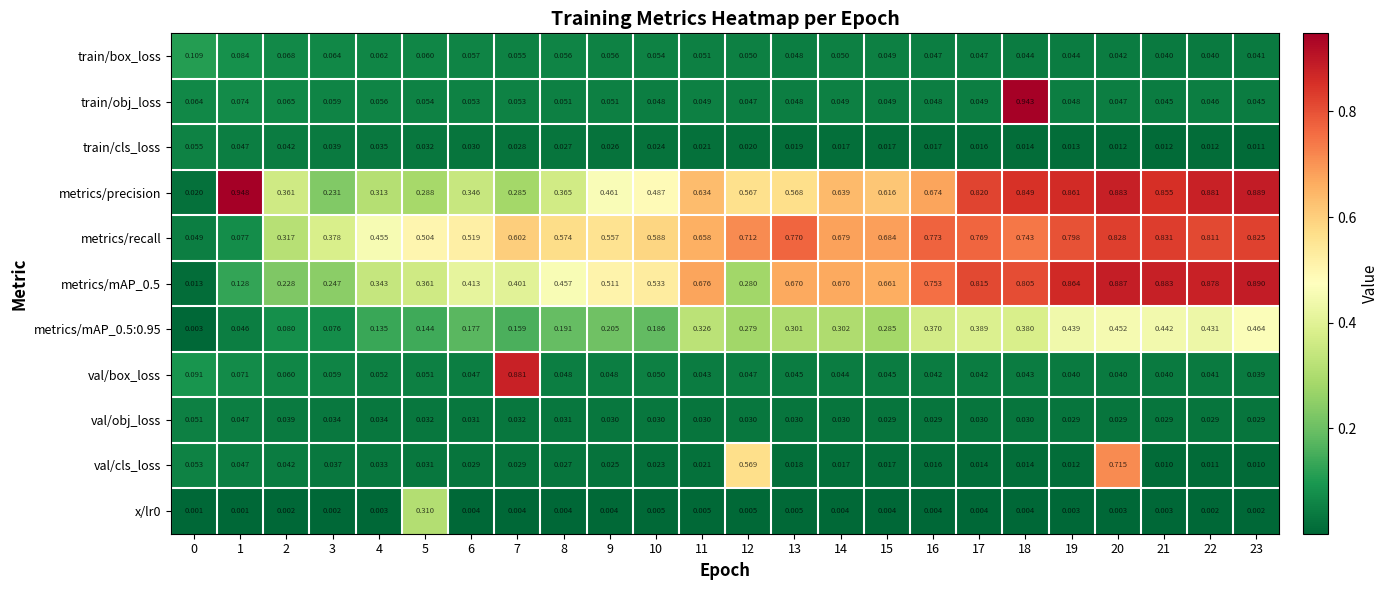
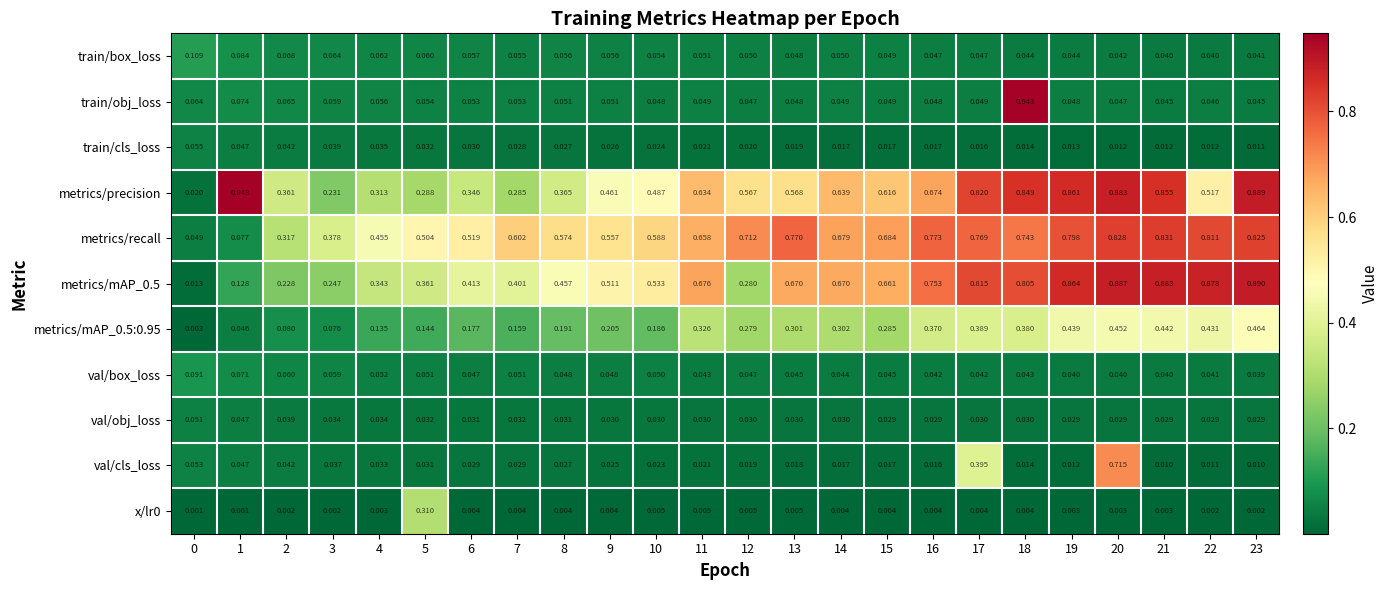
  {
    "metrics/precision": {
      "0": 0.020,
      "1": 0.948,
      "2": 0.361,
      "3": 0.231,
      "4": 0.313,
      "5": 0.288,
      "6": 0.346,
      "7": 0.285,
      "8": 0.365,
      "9": 0.461,
      "10": 0.487,
      "11": 0.634,
      "12": 0.567,
      "13": 0.568,
      "14": 0.639,
      "15": 0.616,
      "16": 0.674,
      "17": 0.820,
      "18": 0.849,
      "19": 0.861,
      "20": 0.883,
      "21": 0.855,
-     "22": 0.881,
+     "22": 0.517,
      "23": 0.889
    },
    "val/box_loss": {
      "0": 0.091,
      "1": 0.071,
      "2": 0.060,
      "3": 0.059,
      "4": 0.052,
      "5": 0.051,
      "6": 0.047,
-     "7": 0.881,
+     "7": 0.051,
      "8": 0.048,
      "9": 0.048,
      "10": 0.050,
      "11": 0.043,
      "12": 0.047,
      "13": 0.045,
      "14": 0.044,
      "15": 0.045,
      "16": 0.042,
      "17": 0.042,
      "18": 0.043,
      "19": 0.040,
      "20": 0.040,
      "21": 0.040,
      "22": 0.041,
      "23": 0.039
    },
    "val/cls_loss": {
      "0": 0.053,
      "1": 0.047,
      "2": 0.042,
      "3": 0.037,
      "4": 0.033,
      "5": 0.031,
      "6": 0.029,
      "7": 0.029,
      "8": 0.027,
      "9": 0.025,
      "10": 0.023,
      "11": 0.021,
-     "12": 0.569,
+     "12": 0.019,
      "13": 0.018,
      "14": 0.017,
      "15": 0.017,
      "16": 0.016,
-     "17": 0.014,
+     "17": 0.395,
      "18": 0.014,
      "19": 0.012,
      "20": 0.715,
      "21": 0.010,
      "22": 0.011,
      "23": 0.010
    }
  }
